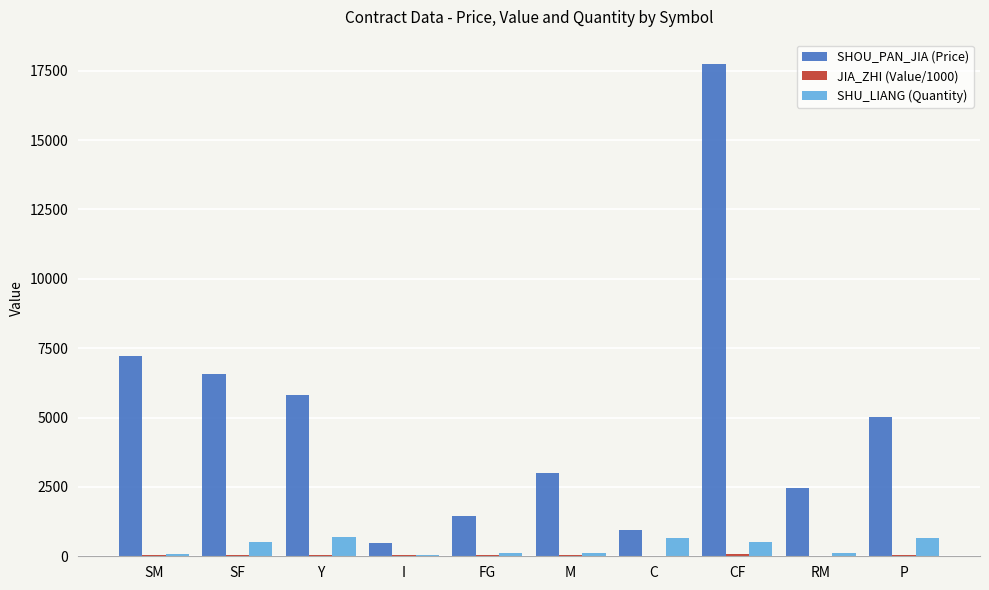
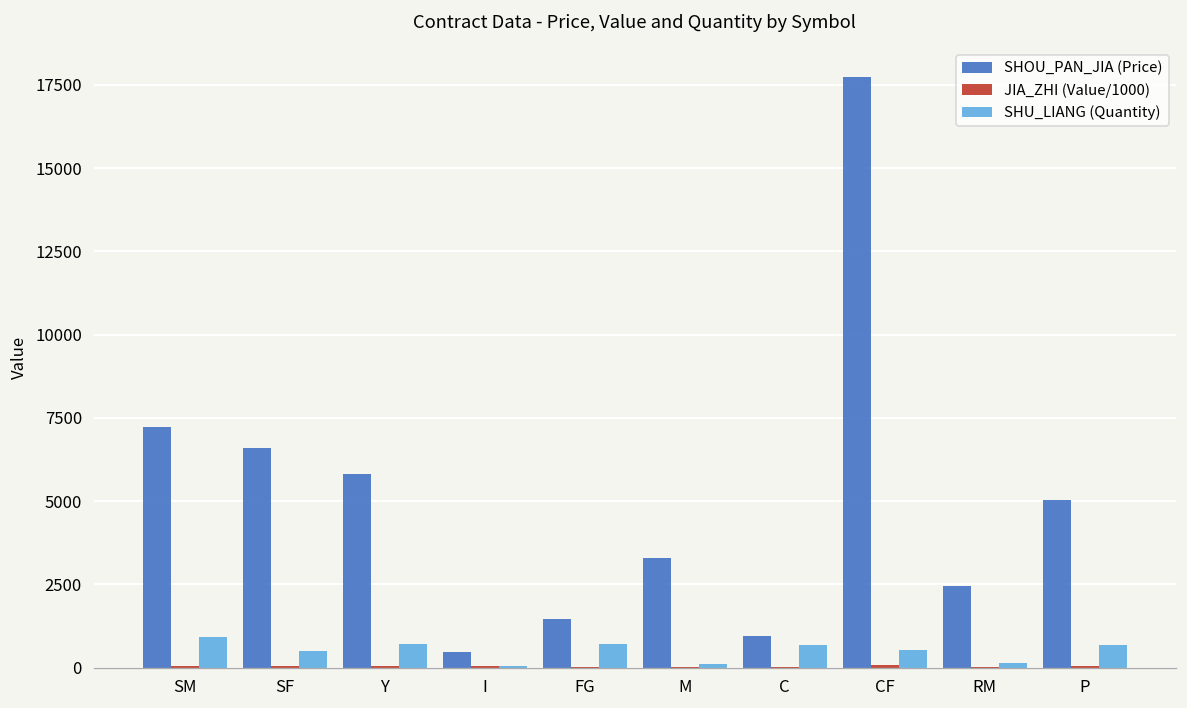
  {
    "SHOU_PAN_JIA (Price)": {
      "SM": 7200,
      "SF": 6600,
      "Y": 5800,
      "I": 500,
      "FG": 1500,
-     "M": 3000,
+     "M": 3300,
      "C": 900,
      "CF": 17700,
      "RM": 2500,
      "P": 5000
    },
    "SHU_LIANG (Quantity)": {
-     "SM": 100,
+     "SM": 900,
      "SF": 500,
      "Y": 700,
-     "FG": 100,
+     "FG": 700,
      "M": 100,
      "C": 700,
      "CF": 500,
      "RM": 100,
      "P": 700
    }
  }
